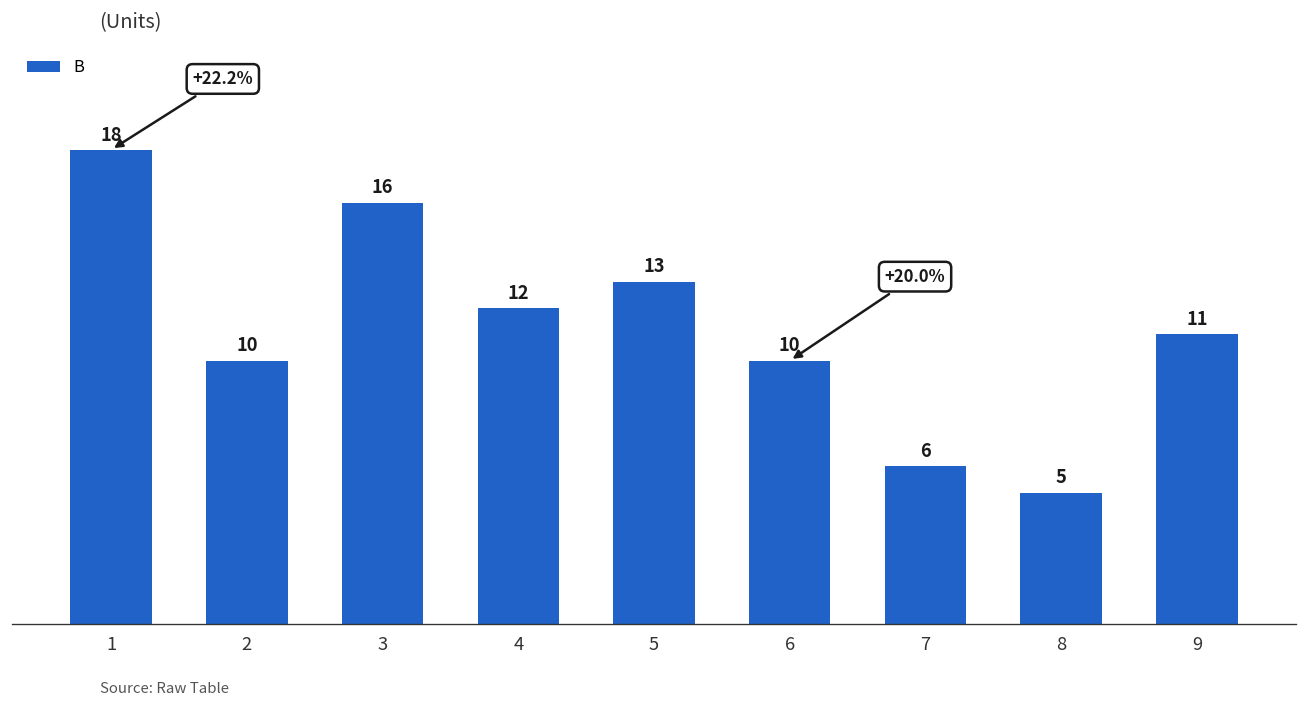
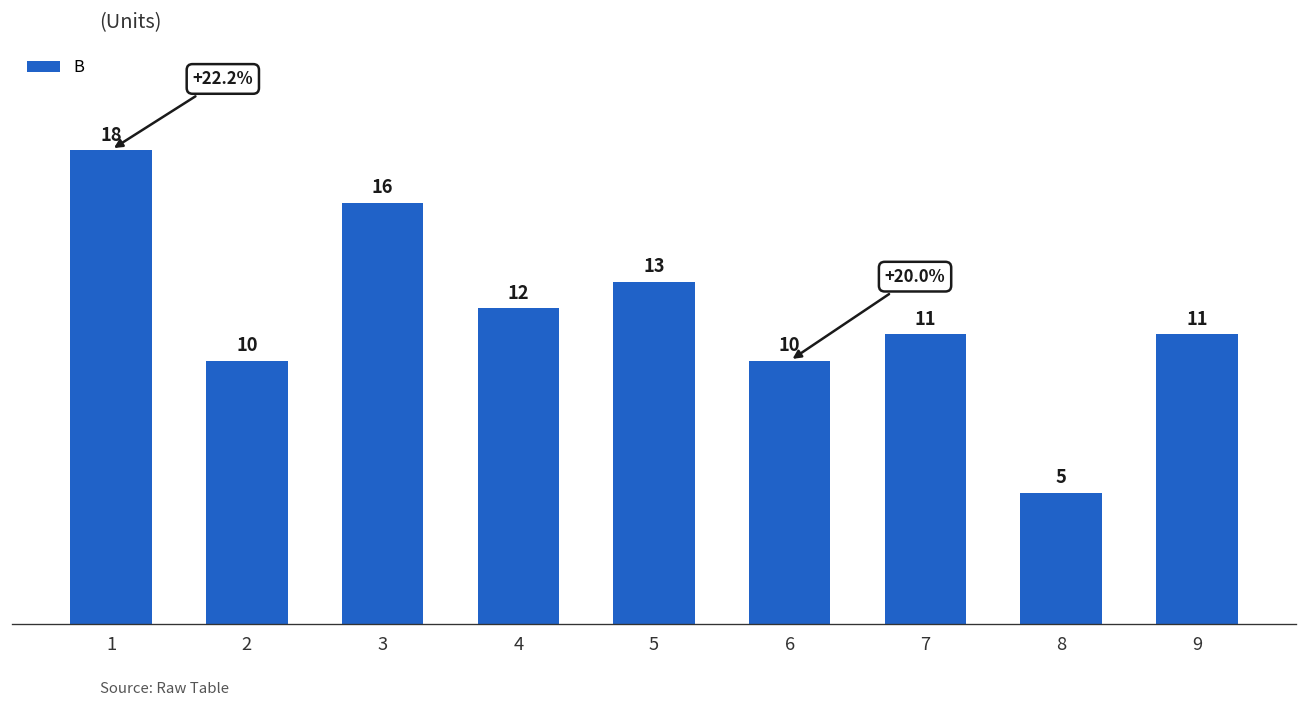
  {
    "2": 10,
    "3": 16,
    "4": 12,
    "5": 13,
-   "7": 6,
+   "7": 11,
    "8": 5,
    "9": 11
  }
